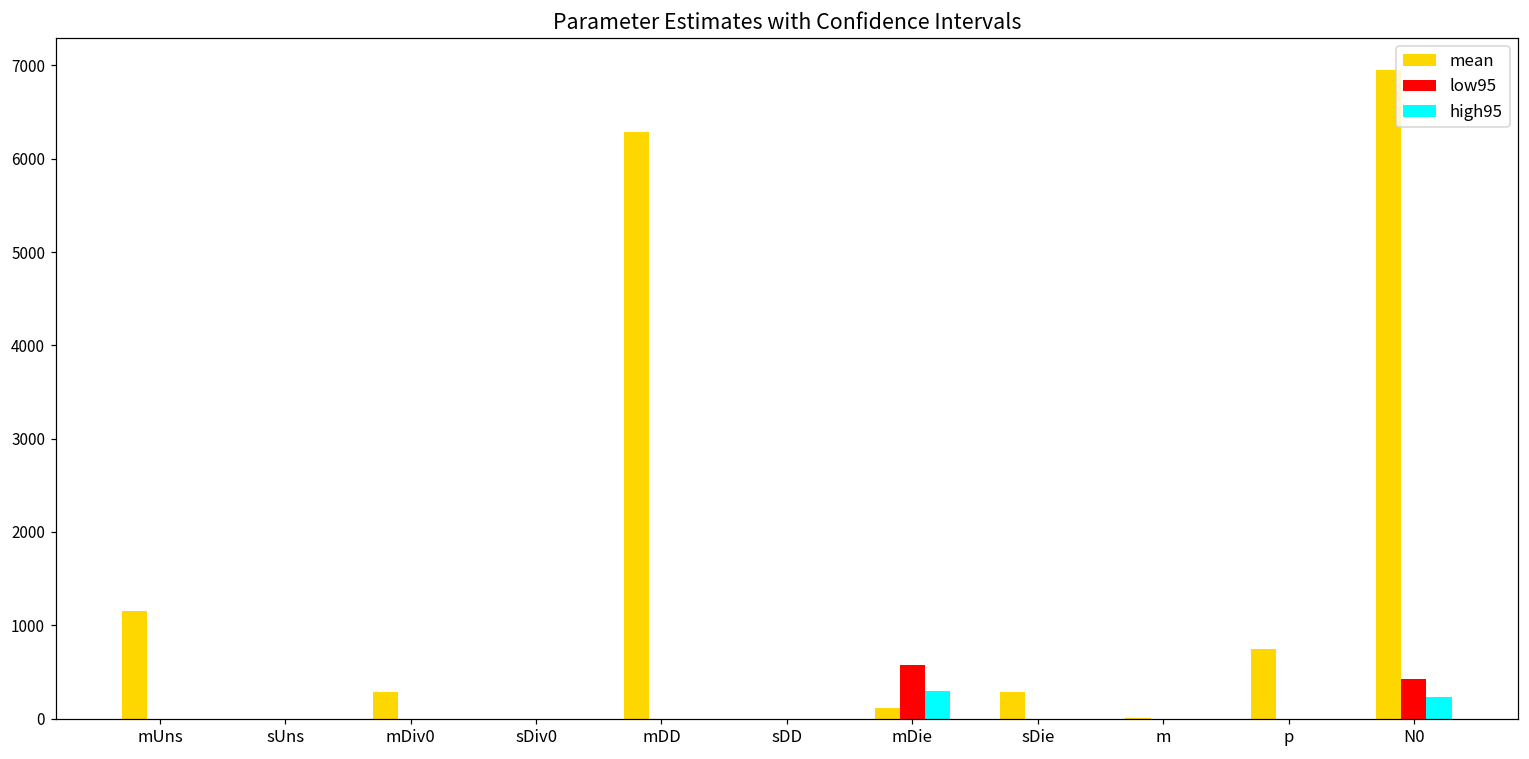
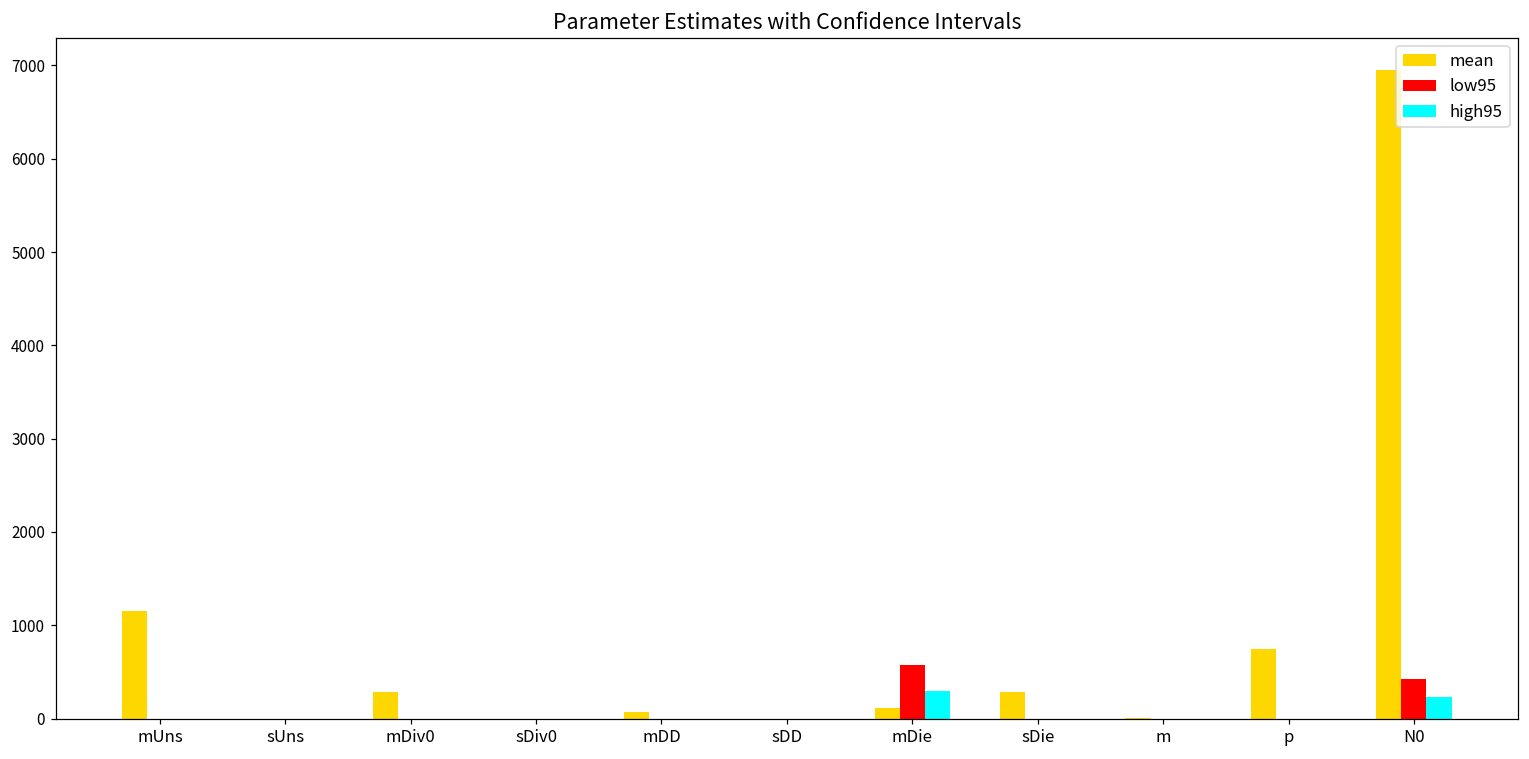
  {
    "mean": {
      "mUns": 1200,
      "mDiv0": 300,
-     "mDD": 6300,
+     "mDD": 100,
      "mDie": 100,
      "sDie": 300,
      "p": 700,
      "N0": 6900
    },
    "low95": {
      "mUns": 0,
      "mDie": 600,
      "p": 0,
      "N0": 400
    },
    "high95": {
      "mUns": 0,
      "mDie": 300,
      "p": 0,
      "N0": 200
    }
  }
